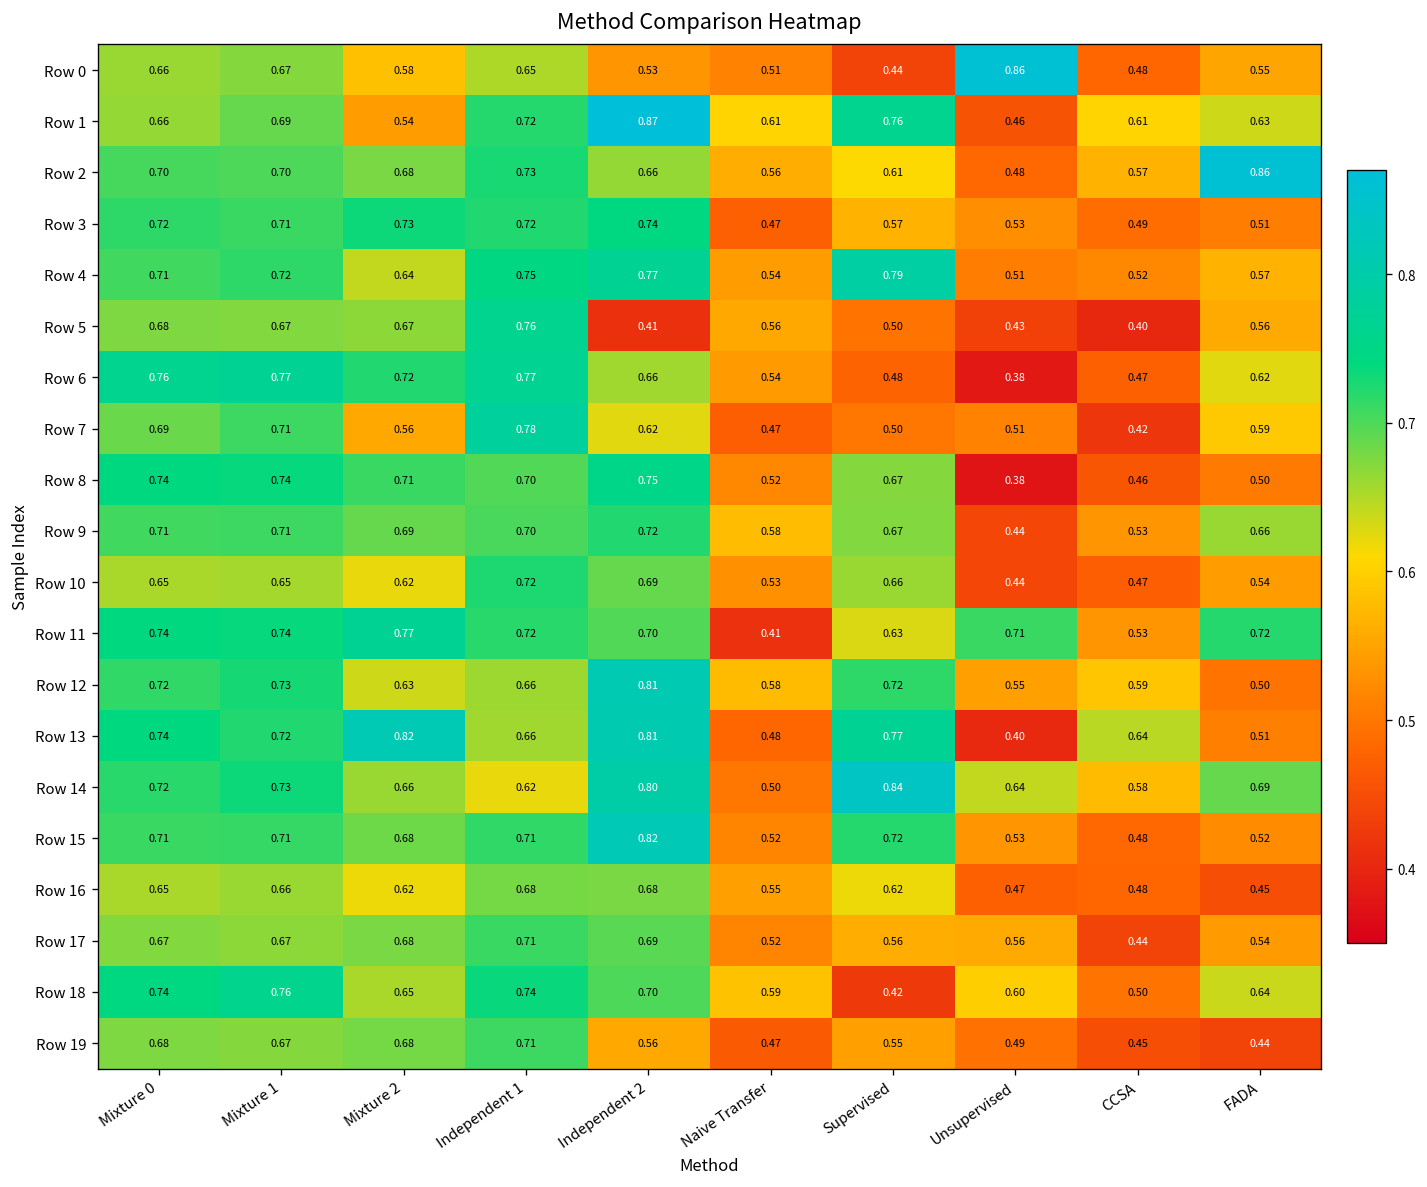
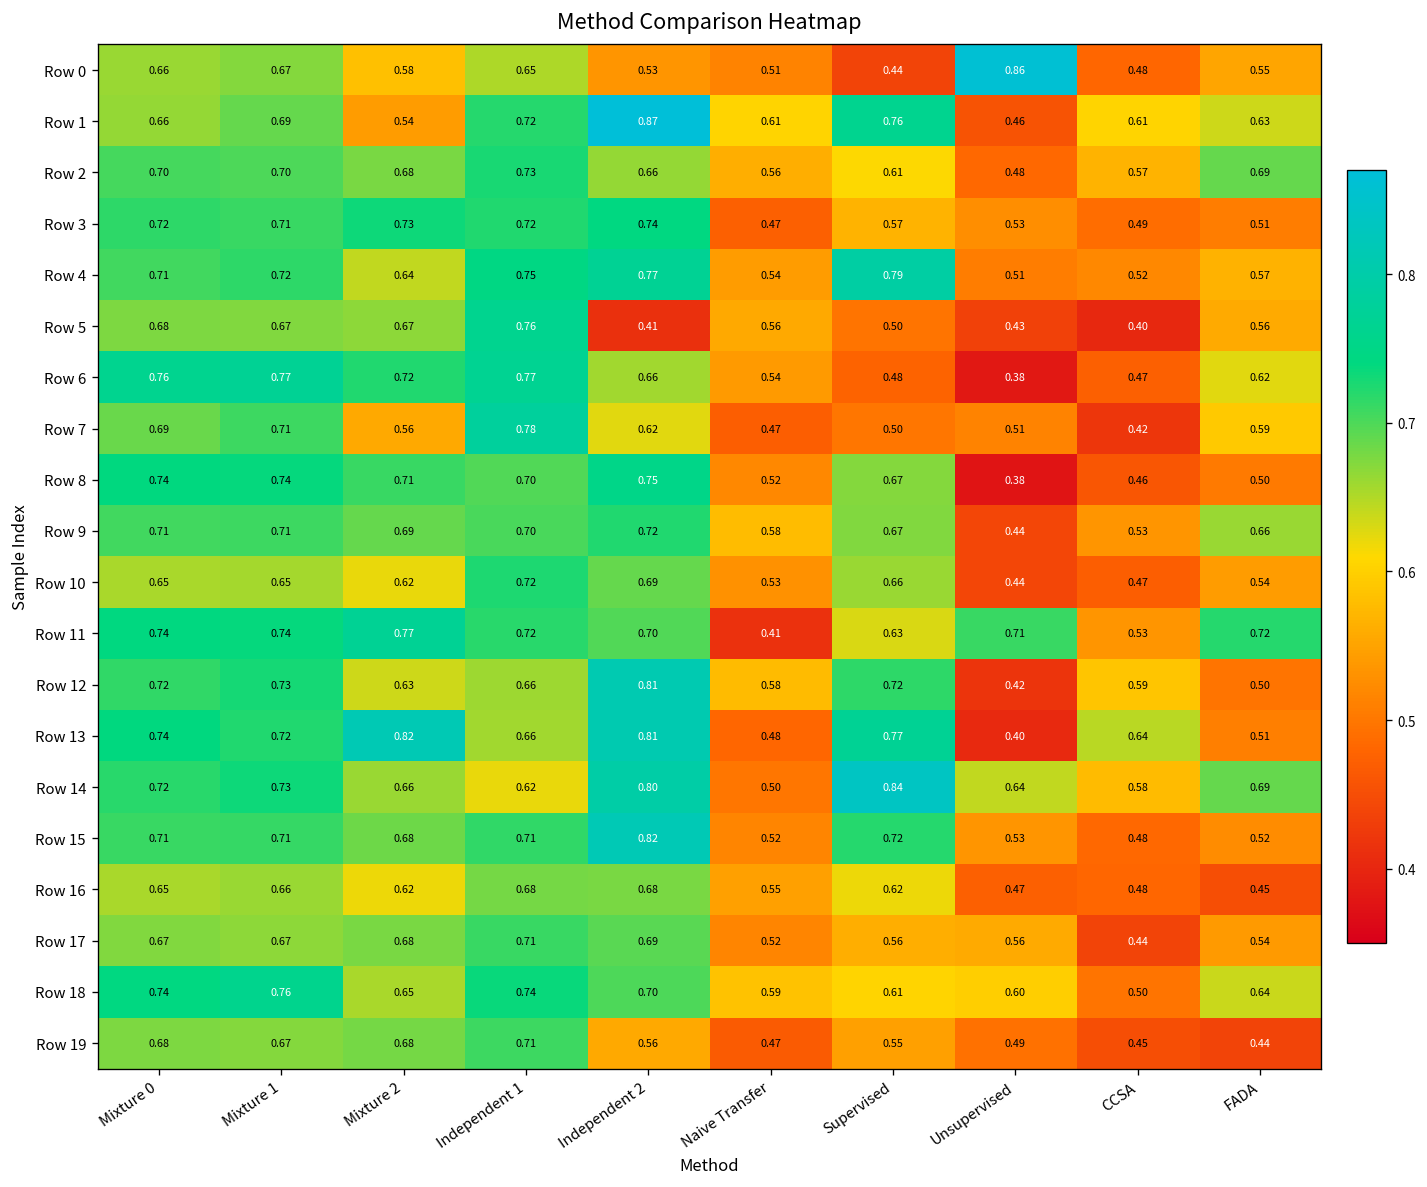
  {
    "Row 0": {
      "Mixture 0": 0.66,
      "Mixture 1": 0.67,
      "Mixture 2": 0.58,
      "Independent 1": 0.65,
      "Independent 2": 0.53,
      "Naive Transfer": 0.51,
      "Supervised": 0.44,
      "Unsupervised": 0.86,
      "CCSA": 0.48,
      "FADA": 0.55
    },
    "Row 1": {
      "Mixture 0": 0.66,
      "Mixture 1": 0.69,
      "Mixture 2": 0.54,
      "Independent 1": 0.72,
      "Independent 2": 0.87,
      "Naive Transfer": 0.61,
      "Supervised": 0.76,
      "Unsupervised": 0.46,
      "CCSA": 0.61,
      "FADA": 0.63
    },
    "Row 2": {
      "Mixture 0": 0.70,
      "Mixture 1": 0.70,
      "Mixture 2": 0.68,
      "Independent 1": 0.73,
      "Independent 2": 0.66,
      "Naive Transfer": 0.56,
      "Supervised": 0.61,
      "Unsupervised": 0.48,
      "CCSA": 0.57,
-     "FADA": 0.86
+     "FADA": 0.69
    },
    "Row 3": {
      "Mixture 0": 0.72,
      "Mixture 1": 0.71,
      "Mixture 2": 0.73,
      "Independent 1": 0.72,
      "Independent 2": 0.74,
      "Naive Transfer": 0.47,
      "Supervised": 0.57,
      "Unsupervised": 0.53,
      "CCSA": 0.49,
      "FADA": 0.51
    },
    "Row 4": {
      "Mixture 0": 0.71,
      "Mixture 1": 0.72,
      "Mixture 2": 0.64,
      "Independent 1": 0.75,
      "Independent 2": 0.77,
      "Naive Transfer": 0.54,
      "Supervised": 0.79,
      "Unsupervised": 0.51,
      "CCSA": 0.52,
      "FADA": 0.57
    },
    "Row 5": {
      "Mixture 0": 0.68,
      "Mixture 1": 0.67,
      "Mixture 2": 0.67,
      "Independent 1": 0.76,
      "Independent 2": 0.41,
      "Naive Transfer": 0.56,
      "Supervised": 0.50,
      "Unsupervised": 0.43,
      "CCSA": 0.40,
      "FADA": 0.56
    },
    "Row 6": {
      "Mixture 0": 0.76,
      "Mixture 1": 0.77,
      "Mixture 2": 0.72,
      "Independent 1": 0.77,
      "Independent 2": 0.66,
      "Naive Transfer": 0.54,
      "Supervised": 0.48,
      "Unsupervised": 0.38,
      "CCSA": 0.47,
      "FADA": 0.62
    },
    "Row 7": {
      "Mixture 0": 0.69,
      "Mixture 1": 0.71,
      "Mixture 2": 0.56,
      "Independent 1": 0.78,
      "Independent 2": 0.62,
      "Naive Transfer": 0.47,
      "Supervised": 0.50,
      "Unsupervised": 0.51,
      "CCSA": 0.42,
      "FADA": 0.59
    },
    "Row 8": {
      "Mixture 0": 0.74,
      "Mixture 1": 0.74,
      "Mixture 2": 0.71,
      "Independent 1": 0.70,
      "Independent 2": 0.75,
      "Naive Transfer": 0.52,
      "Supervised": 0.67,
      "Unsupervised": 0.38,
      "CCSA": 0.46,
      "FADA": 0.50
    },
    "Row 9": {
      "Mixture 0": 0.71,
      "Mixture 1": 0.71,
      "Mixture 2": 0.69,
      "Independent 1": 0.70,
      "Independent 2": 0.72,
      "Naive Transfer": 0.58,
      "Supervised": 0.67,
      "Unsupervised": 0.44,
      "CCSA": 0.53,
      "FADA": 0.66
    },
    "Row 10": {
      "Mixture 0": 0.65,
      "Mixture 1": 0.65,
      "Mixture 2": 0.62,
      "Independent 1": 0.72,
      "Independent 2": 0.69,
      "Naive Transfer": 0.53,
      "Supervised": 0.66,
      "Unsupervised": 0.44,
      "CCSA": 0.47,
      "FADA": 0.54
    },
    "Row 11": {
      "Mixture 0": 0.74,
      "Mixture 1": 0.74,
      "Mixture 2": 0.77,
      "Independent 1": 0.72,
      "Independent 2": 0.70,
      "Naive Transfer": 0.41,
      "Supervised": 0.63,
      "Unsupervised": 0.71,
      "CCSA": 0.53,
      "FADA": 0.72
    },
    "Row 12": {
      "Mixture 0": 0.72,
      "Mixture 1": 0.73,
      "Mixture 2": 0.63,
      "Independent 1": 0.66,
      "Independent 2": 0.81,
      "Naive Transfer": 0.58,
      "Supervised": 0.72,
-     "Unsupervised": 0.55,
+     "Unsupervised": 0.42,
      "CCSA": 0.59,
      "FADA": 0.50
    },
    "Row 13": {
      "Mixture 0": 0.74,
      "Mixture 1": 0.72,
      "Mixture 2": 0.82,
      "Independent 1": 0.66,
      "Independent 2": 0.81,
      "Naive Transfer": 0.48,
      "Supervised": 0.77,
      "Unsupervised": 0.40,
      "CCSA": 0.64,
      "FADA": 0.51
    },
    "Row 14": {
      "Mixture 0": 0.72,
      "Mixture 1": 0.73,
      "Mixture 2": 0.66,
      "Independent 1": 0.62,
      "Independent 2": 0.80,
      "Naive Transfer": 0.50,
      "Supervised": 0.84,
      "Unsupervised": 0.64,
      "CCSA": 0.58,
      "FADA": 0.69
    },
    "Row 15": {
      "Mixture 0": 0.71,
      "Mixture 1": 0.71,
      "Mixture 2": 0.68,
      "Independent 1": 0.71,
      "Independent 2": 0.82,
      "Naive Transfer": 0.52,
      "Supervised": 0.72,
      "Unsupervised": 0.53,
      "CCSA": 0.48,
      "FADA": 0.52
    },
    "Row 16": {
      "Mixture 0": 0.65,
      "Mixture 1": 0.66,
      "Mixture 2": 0.62,
      "Independent 1": 0.68,
      "Independent 2": 0.68,
      "Naive Transfer": 0.55,
      "Supervised": 0.62,
      "Unsupervised": 0.47,
      "CCSA": 0.48,
      "FADA": 0.45
    },
    "Row 17": {
      "Mixture 0": 0.67,
      "Mixture 1": 0.67,
      "Mixture 2": 0.68,
      "Independent 1": 0.71,
      "Independent 2": 0.69,
      "Naive Transfer": 0.52,
      "Supervised": 0.56,
      "Unsupervised": 0.56,
      "CCSA": 0.44,
      "FADA": 0.54
    },
    "Row 18": {
      "Mixture 0": 0.74,
      "Mixture 1": 0.76,
      "Mixture 2": 0.65,
      "Independent 1": 0.74,
      "Independent 2": 0.70,
      "Naive Transfer": 0.59,
-     "Supervised": 0.42,
+     "Supervised": 0.61,
      "Unsupervised": 0.60,
      "CCSA": 0.50,
      "FADA": 0.64
    },
    "Row 19": {
      "Mixture 0": 0.68,
      "Mixture 1": 0.67,
      "Mixture 2": 0.68,
      "Independent 1": 0.71,
      "Independent 2": 0.56,
      "Naive Transfer": 0.47,
      "Supervised": 0.55,
      "Unsupervised": 0.49,
      "CCSA": 0.45,
      "FADA": 0.44
    }
  }
